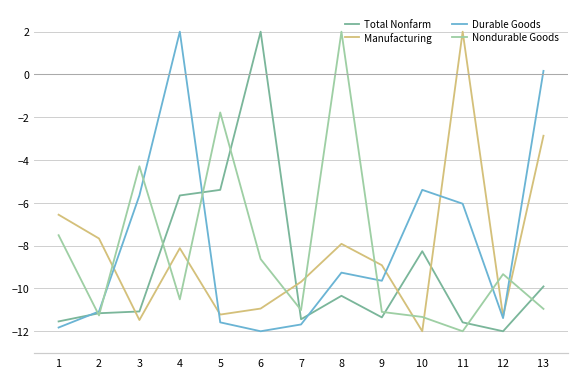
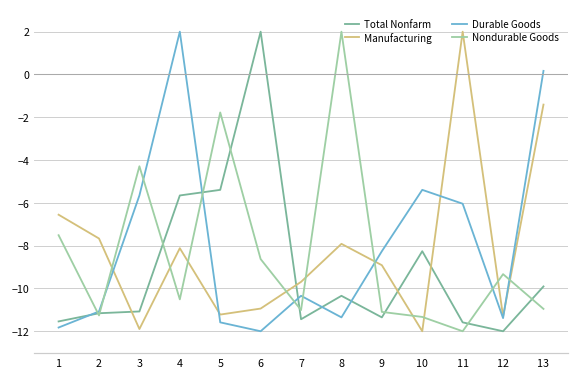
  {
    "Manufacturing": {
      "1": -6.6,
      "2": -7.7,
-     "3": -11.5,
+     "3": -11.9,
      "4": -8.1,
      "5": -11.2,
      "6": -10.9,
      "7": -9.7,
      "8": -7.9,
      "9": -8.9,
      "10": -12.0,
      "11": 2.0,
-     "13": -2.9
+     "13": -1.4
    },
    "Durable Goods": {
      "1": -11.8,
      "3": -5.7,
      "4": 2.0,
      "5": -11.6,
      "6": -12.0,
-     "7": -11.7,
-     "8": -9.3,
-     "9": -9.6,
+     "7": -10.3,
+     "8": -11.4,
+     "9": -8.3,
      "10": -5.4,
      "11": -6.0,
      "13": 0.2
    }
  }
